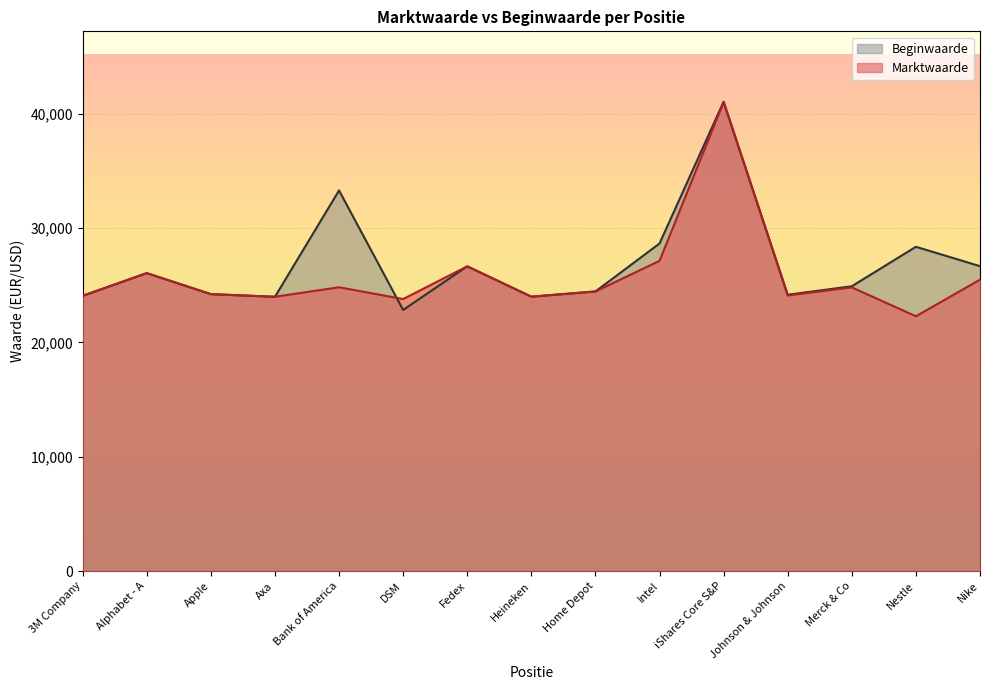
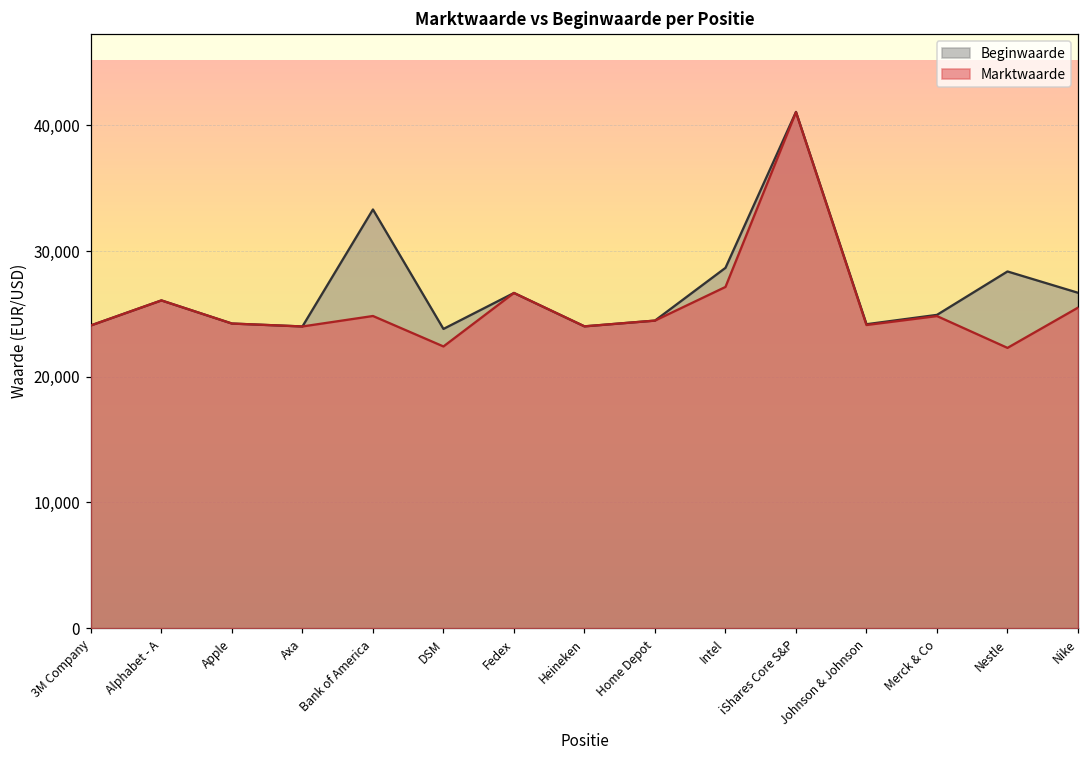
  {
    "Beginwaarde": {
      "Bank of America": "33,300",
-     "DSM": "22,800",
+     "DSM": "23,800",
      "Intel": "28,700",
      "Nestle": "28,400",
      "Nike": "26,700"
    },
    "Marktwaarde": {
      "Bank of America": "24,800",
-     "DSM": "23,800",
+     "DSM": "22,400",
      "Intel": "27,100",
      "Nestle": "22,300",
      "Nike": "25,500"
    }
  }
